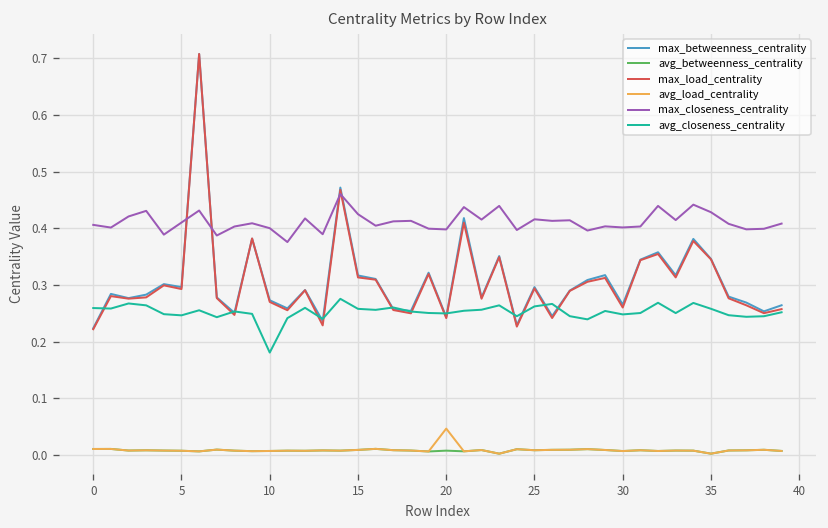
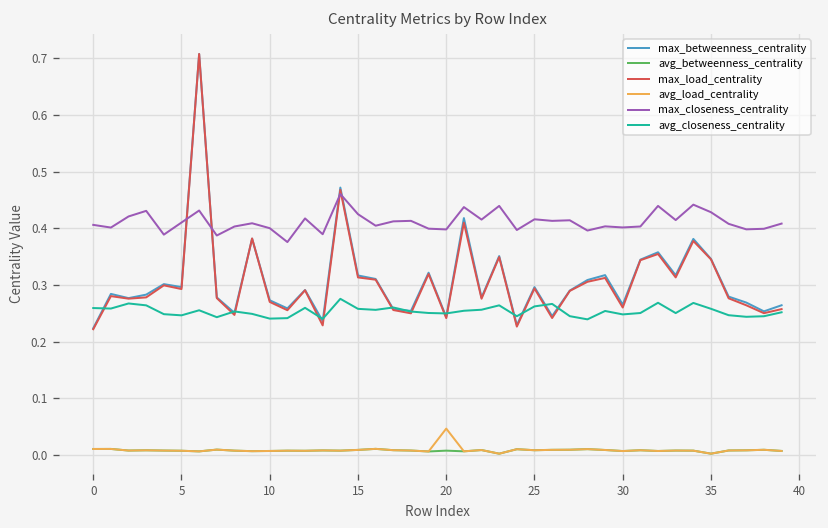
  {
    "avg_betweenness_centrality": {
      "20": 0.01
    },
    "avg_load_centrality": {
      "20": 0.05
    },
    "max_closeness_centrality": {
      "0": 0.41,
      "5": 0.41,
      "10": 0.40,
      "15": 0.43,
      "20": 0.40,
      "25": 0.42,
      "30": 0.40,
      "35": 0.43
    },
    "avg_closeness_centrality": {
      "0": 0.26,
      "5": 0.25,
-     "10": 0.18,
+     "10": 0.24,
      "15": 0.26,
      "20": 0.25,
      "25": 0.26,
      "30": 0.25,
      "35": 0.26
    }
  }
